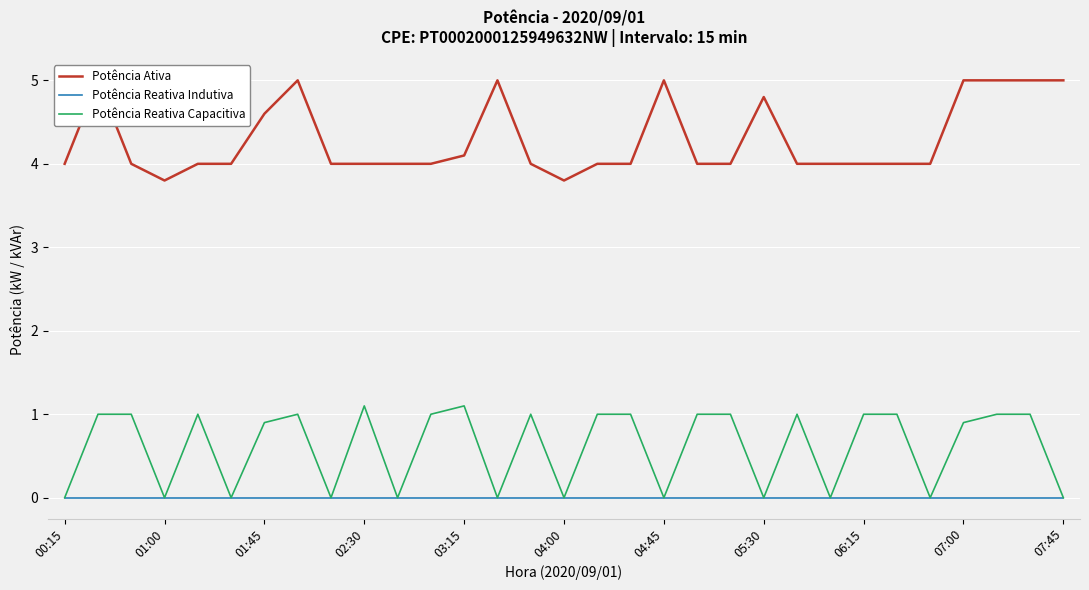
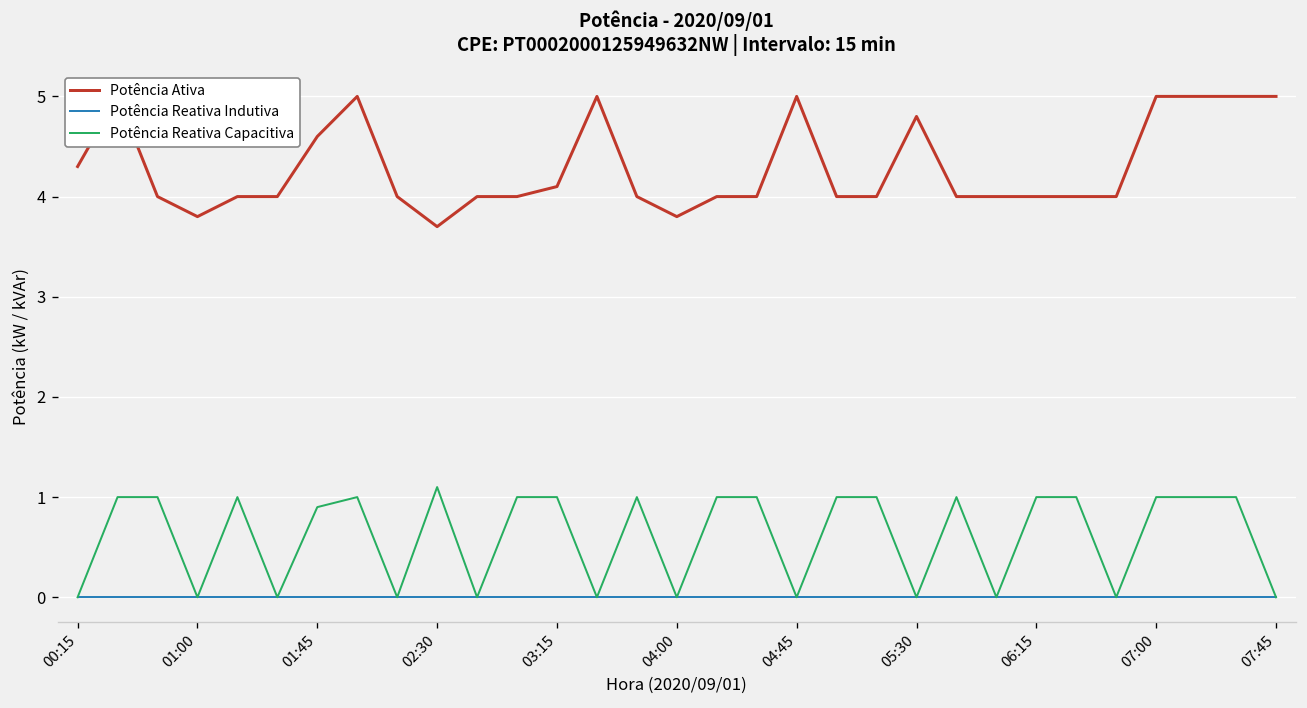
  {
    "Potência Ativa": {
-     "00:15": 4.0,
+     "00:15": 4.3,
      "01:00": 3.8,
      "01:45": 4.6,
-     "02:30": 4.0,
+     "02:30": 3.7,
      "03:15": 4.1,
      "04:00": 3.8,
      "04:45": 5.0,
      "05:30": 4.8,
      "06:15": 4.0,
      "07:00": 5.0,
      "07:45": 5.0
    },
    "Potência Reativa Indutiva": {
      "01:45": 0.0,
      "02:30": 0.0,
      "03:15": 0.0,
      "06:15": 0.0,
      "07:00": 0.0
    },
    "Potência Reativa Capacitiva": {
      "01:45": 0.9,
      "02:30": 1.1,
-     "03:15": 1.1,
+     "03:15": 1.0,
      "06:15": 1.0,
-     "07:00": 0.9
+     "07:00": 1.0
    }
  }
